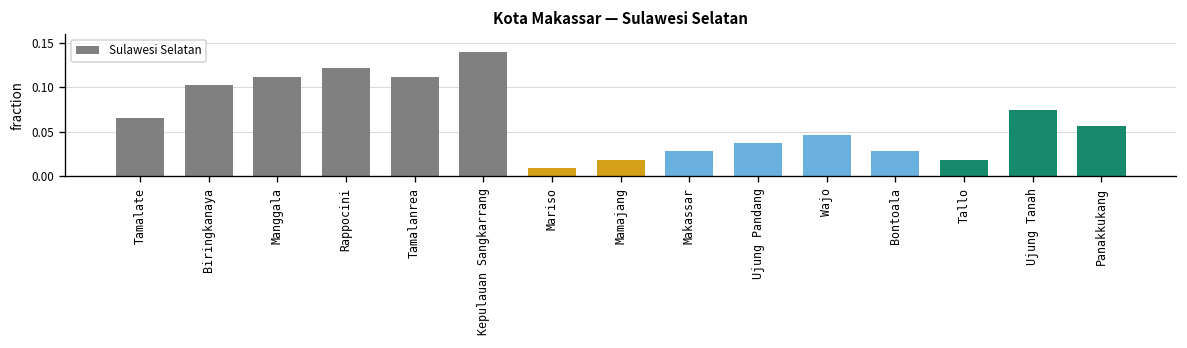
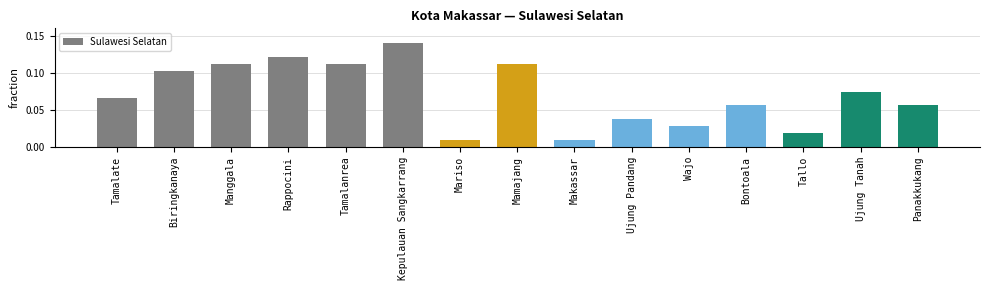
  {
    "Tamalate": 0.07,
    "Biringkanaya": 0.10,
    "Manggala": 0.11,
    "Rappocini": 0.12,
    "Tamalanrea": 0.11,
    "Kepulauan Sangkarrang": 0.14,
    "Mariso": 0.01,
-   "Mamajang": 0.02,
-   "Makassar": 0.03,
+   "Mamajang": 0.11,
+   "Makassar": 0.01,
    "Ujung Pandang": 0.04,
-   "Wajo": 0.05,
-   "Bontoala": 0.03,
+   "Wajo": 0.03,
+   "Bontoala": 0.06,
    "Tallo": 0.02,
    "Ujung Tanah": 0.07,
    "Panakkukang": 0.06
  }
